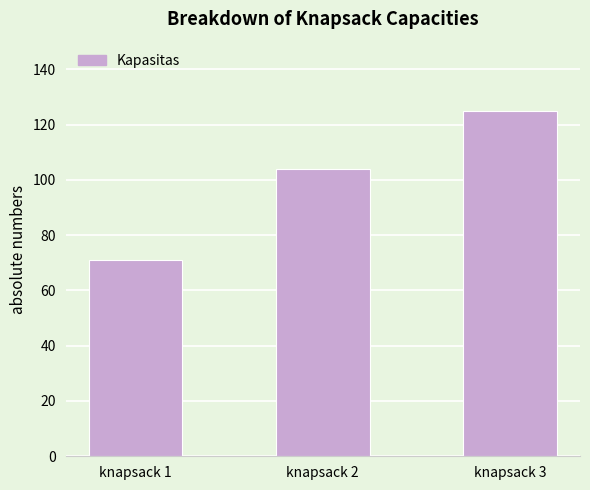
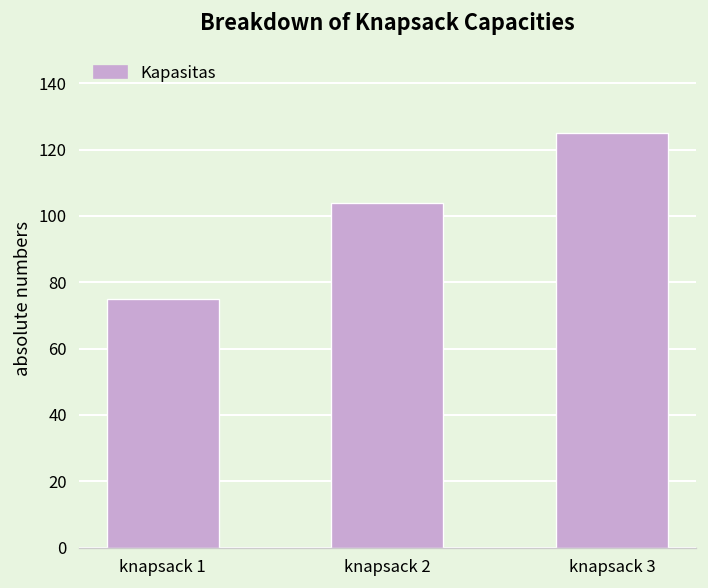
  {
-   "knapsack 1": 71,
+   "knapsack 1": 75,
    "knapsack 2": 104,
    "knapsack 3": 125
  }
